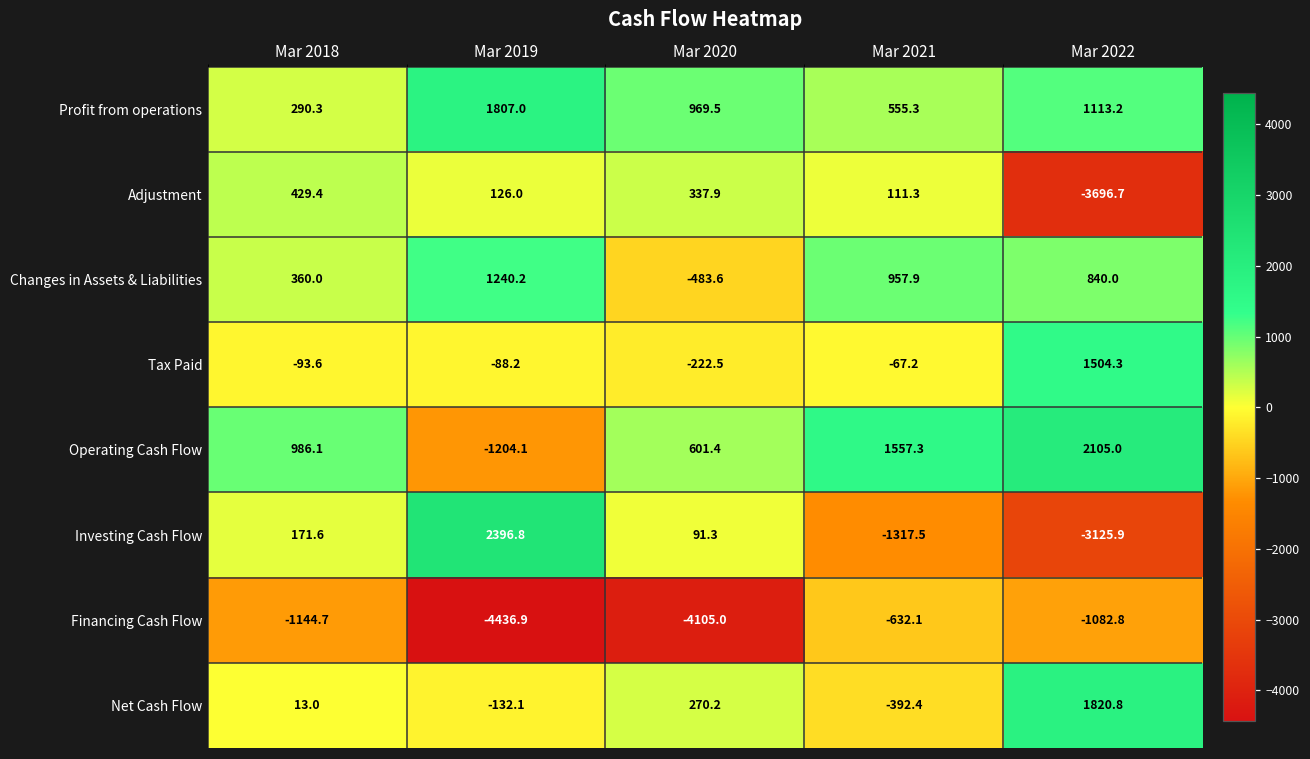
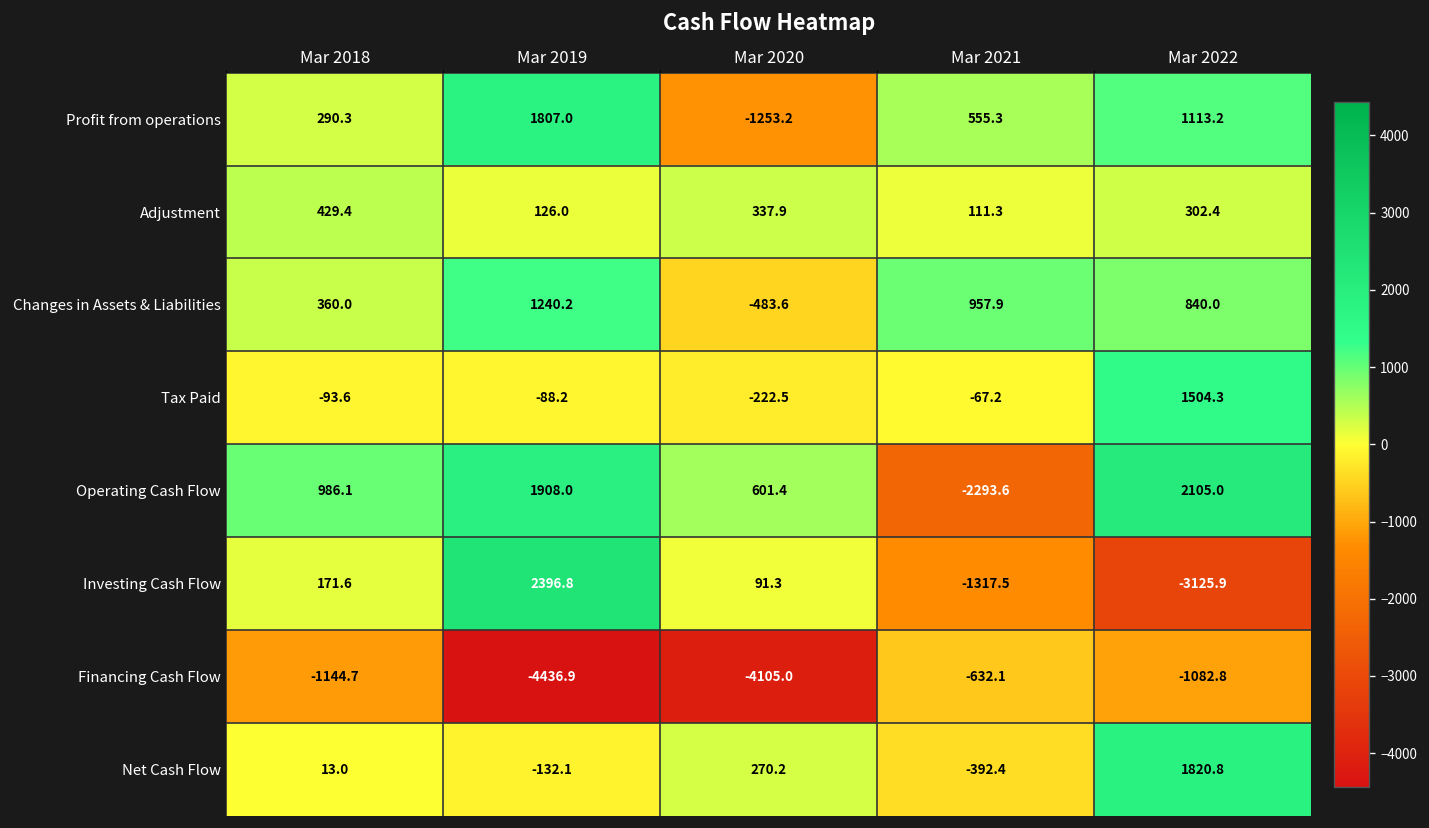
  {
    "Profit from operations": {
      "Mar 2018": 290.3,
      "Mar 2019": 1807.0,
-     "Mar 2020": 969.5,
+     "Mar 2020": -1253.2,
      "Mar 2021": 555.3,
      "Mar 2022": 1113.2
    },
    "Adjustment": {
      "Mar 2018": 429.4,
      "Mar 2019": 126.0,
      "Mar 2020": 337.9,
      "Mar 2021": 111.3,
-     "Mar 2022": -3696.7
+     "Mar 2022": 302.4
    },
    "Changes in Assets & Liabilities": {
      "Mar 2018": 360.0,
      "Mar 2019": 1240.2,
      "Mar 2020": -483.6,
      "Mar 2021": 957.9,
      "Mar 2022": 840.0
    },
    "Tax Paid": {
      "Mar 2018": -93.6,
      "Mar 2019": -88.2,
      "Mar 2020": -222.5,
      "Mar 2021": -67.2,
      "Mar 2022": 1504.3
    },
    "Operating Cash Flow": {
      "Mar 2018": 986.1,
-     "Mar 2019": -1204.1,
+     "Mar 2019": 1908.0,
      "Mar 2020": 601.4,
-     "Mar 2021": 1557.3,
+     "Mar 2021": -2293.6,
      "Mar 2022": 2105.0
    },
    "Investing Cash Flow": {
      "Mar 2018": 171.6,
      "Mar 2019": 2396.8,
      "Mar 2020": 91.3,
      "Mar 2021": -1317.5,
      "Mar 2022": -3125.9
    },
    "Financing Cash Flow": {
      "Mar 2018": -1144.7,
      "Mar 2019": -4436.9,
      "Mar 2020": -4105.0,
      "Mar 2021": -632.1,
      "Mar 2022": -1082.8
    },
    "Net Cash Flow": {
      "Mar 2018": 13.0,
      "Mar 2019": -132.1,
      "Mar 2020": 270.2,
      "Mar 2021": -392.4,
      "Mar 2022": 1820.8
    }
  }
